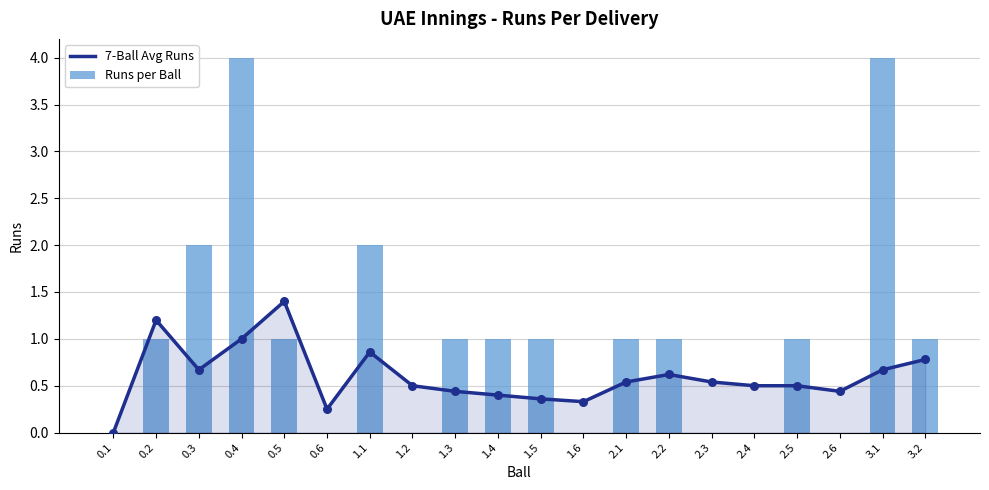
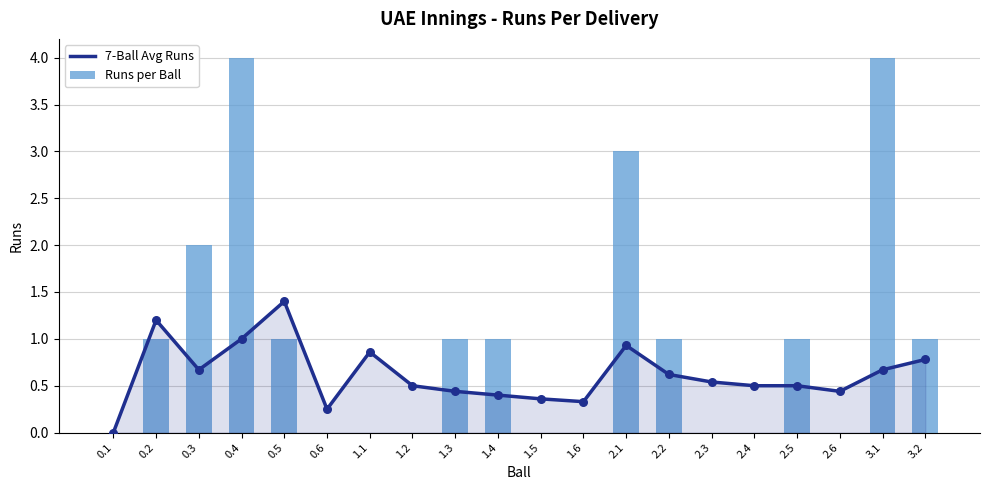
  {
    "Runs per Ball": {
      "0.1": 0,
      "0.2": 1,
      "0.3": 2,
      "0.4": 4,
      "0.5": 1,
      "0.6": 0,
-     "1.1": 2,
+     "1.1": 0,
      "1.2": 0,
      "1.3": 1,
      "1.4": 1,
-     "1.5": 1,
+     "1.5": 0,
      "1.6": 0,
-     "2.1": 1,
+     "2.1": 3,
      "2.2": 1,
      "2.3": 0,
      "2.4": 0,
      "2.5": 1,
      "2.6": 0,
      "3.1": 4,
      "3.2": 1
    },
    "7-Ball Avg Runs": {
      "0.1": 0.0,
      "0.2": 1.2,
      "0.3": 0.7,
      "0.4": 1.0,
      "0.5": 1.4,
      "0.6": 0.3,
      "1.1": 0.9,
      "1.2": 0.5,
      "1.3": 0.4,
      "1.4": 0.4,
      "1.5": 0.4,
      "1.6": 0.3,
-     "2.1": 0.5,
+     "2.1": 0.9,
      "2.2": 0.6,
      "2.3": 0.5,
      "2.4": 0.5,
      "2.5": 0.5,
      "2.6": 0.4,
      "3.1": 0.7,
      "3.2": 0.8
    }
  }
